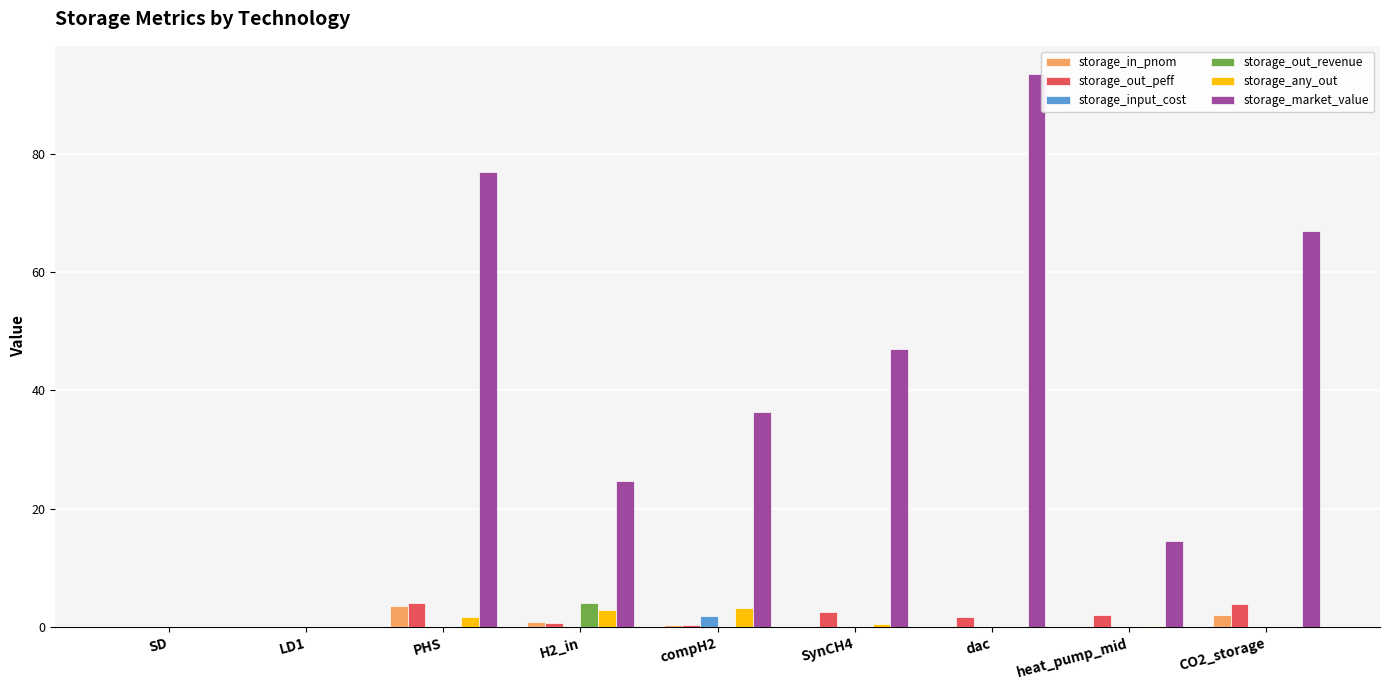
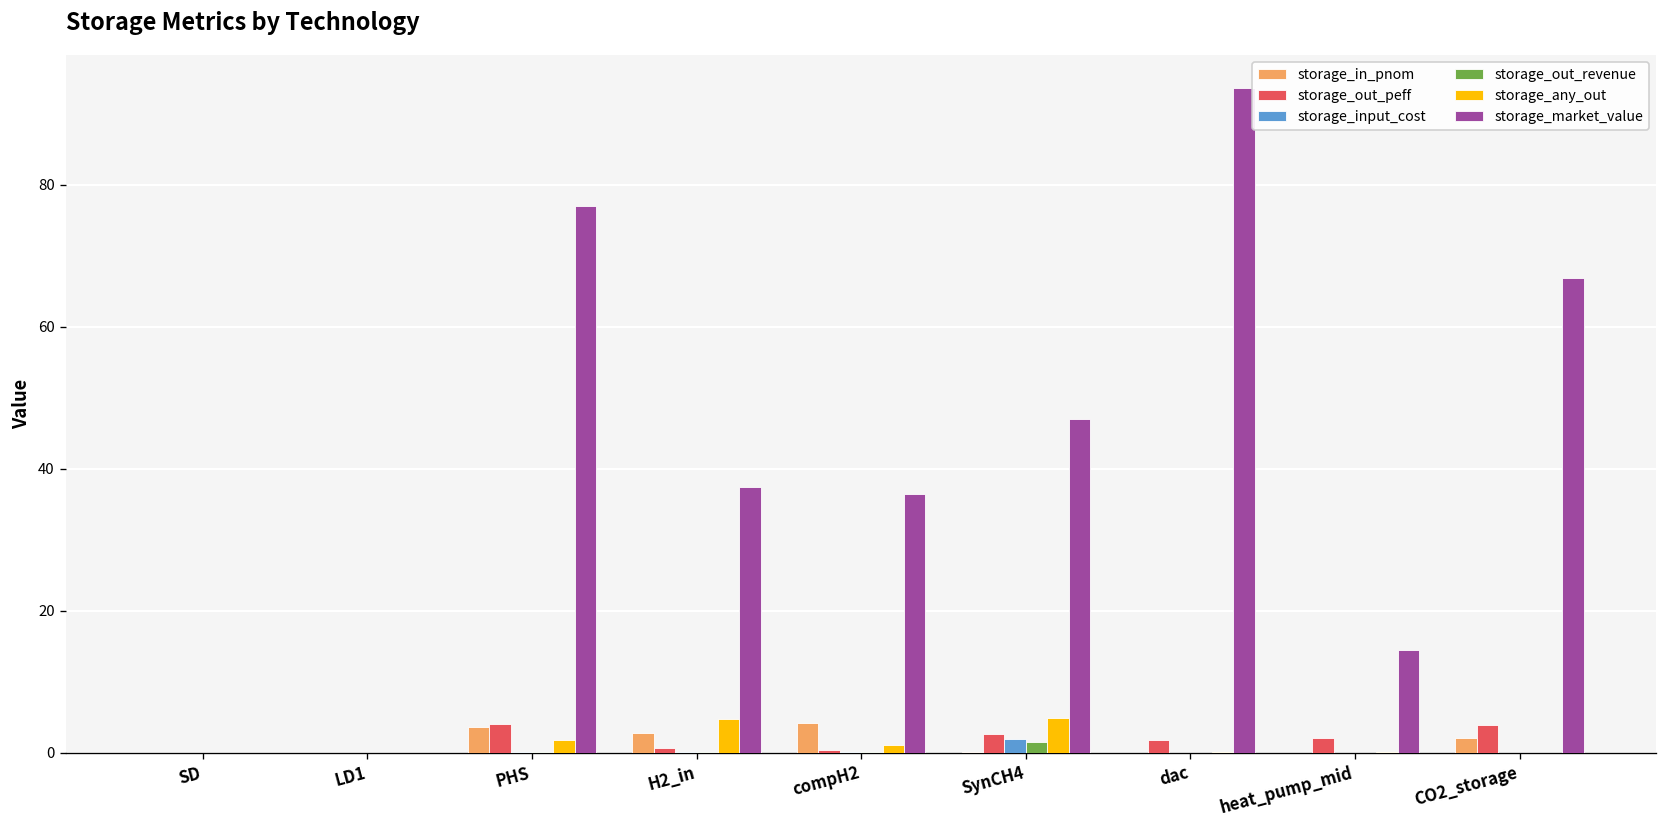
  {
    "storage_in_pnom": {
      "SD": 0,
      "LD1": 0,
      "PHS": 4,
-     "H2_in": 1,
-     "compH2": 0,
+     "H2_in": 3,
+     "compH2": 4,
      "CO2_storage": 2
    },
    "storage_out_peff": {
      "SD": 0,
      "LD1": 0,
      "PHS": 4,
      "H2_in": 1,
      "SynCH4": 3,
      "dac": 2,
      "heat_pump_mid": 2,
      "CO2_storage": 4
    },
    "storage_input_cost": {
      "SD": 0,
      "LD1": 0,
-     "compH2": 2,
-     "SynCH4": 0
+     "compH2": 0,
+     "SynCH4": 2
    },
    "storage_out_revenue": {
      "SD": 0,
      "LD1": 0,
-     "H2_in": 4,
-     "SynCH4": 0
+     "H2_in": 0,
+     "SynCH4": 1
    },
    "storage_any_out": {
      "SD": 0,
      "LD1": 0,
      "PHS": 2,
-     "H2_in": 3,
-     "compH2": 3,
-     "SynCH4": 1
+     "H2_in": 5,
+     "compH2": 1,
+     "SynCH4": 5
    },
    "storage_market_value": {
      "SD": 0,
      "LD1": 0,
      "PHS": 77,
-     "H2_in": 25,
+     "H2_in": 37,
      "compH2": 36,
      "SynCH4": 47,
      "dac": 94,
      "heat_pump_mid": 14,
      "CO2_storage": 67
    }
  }
